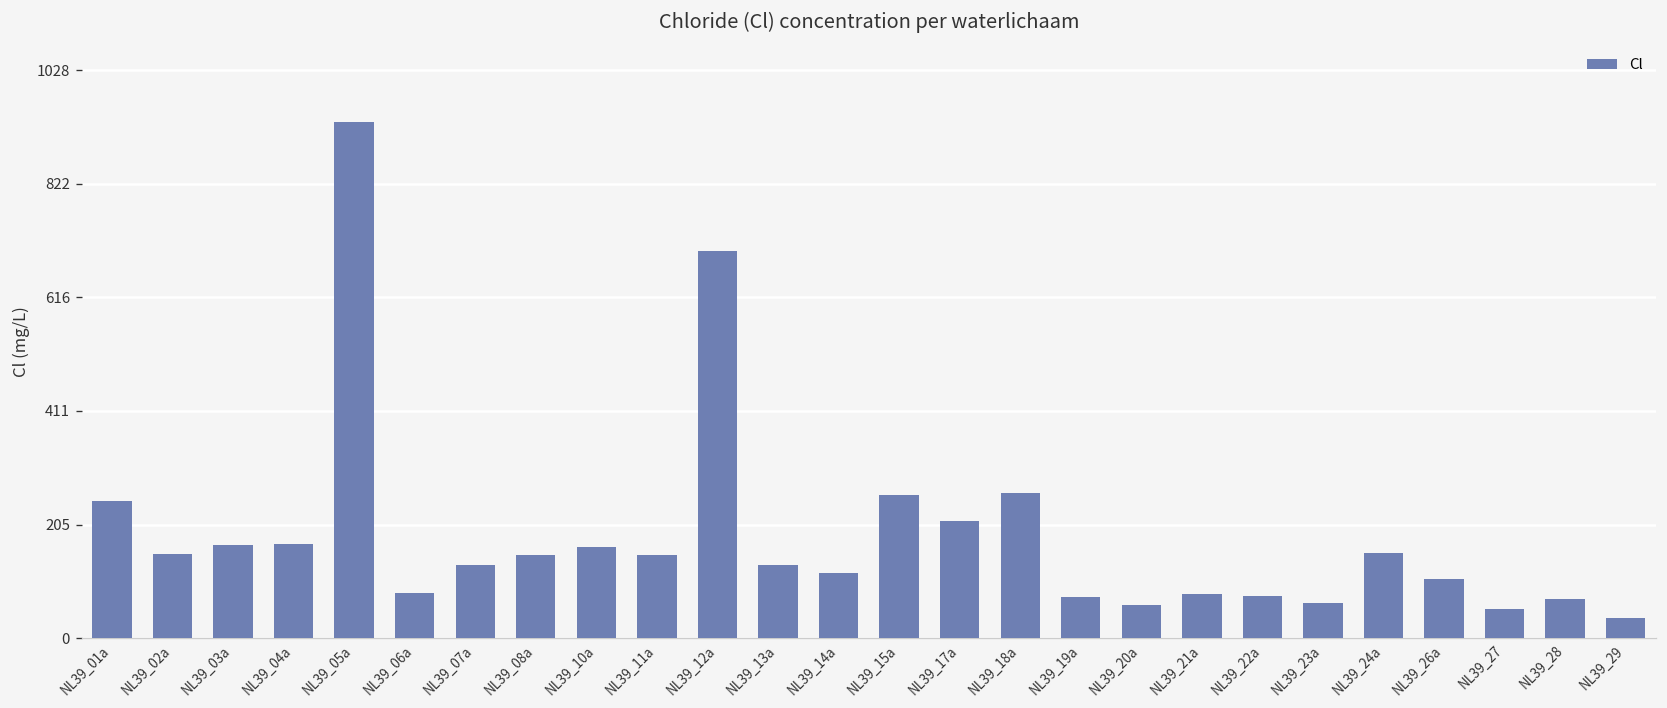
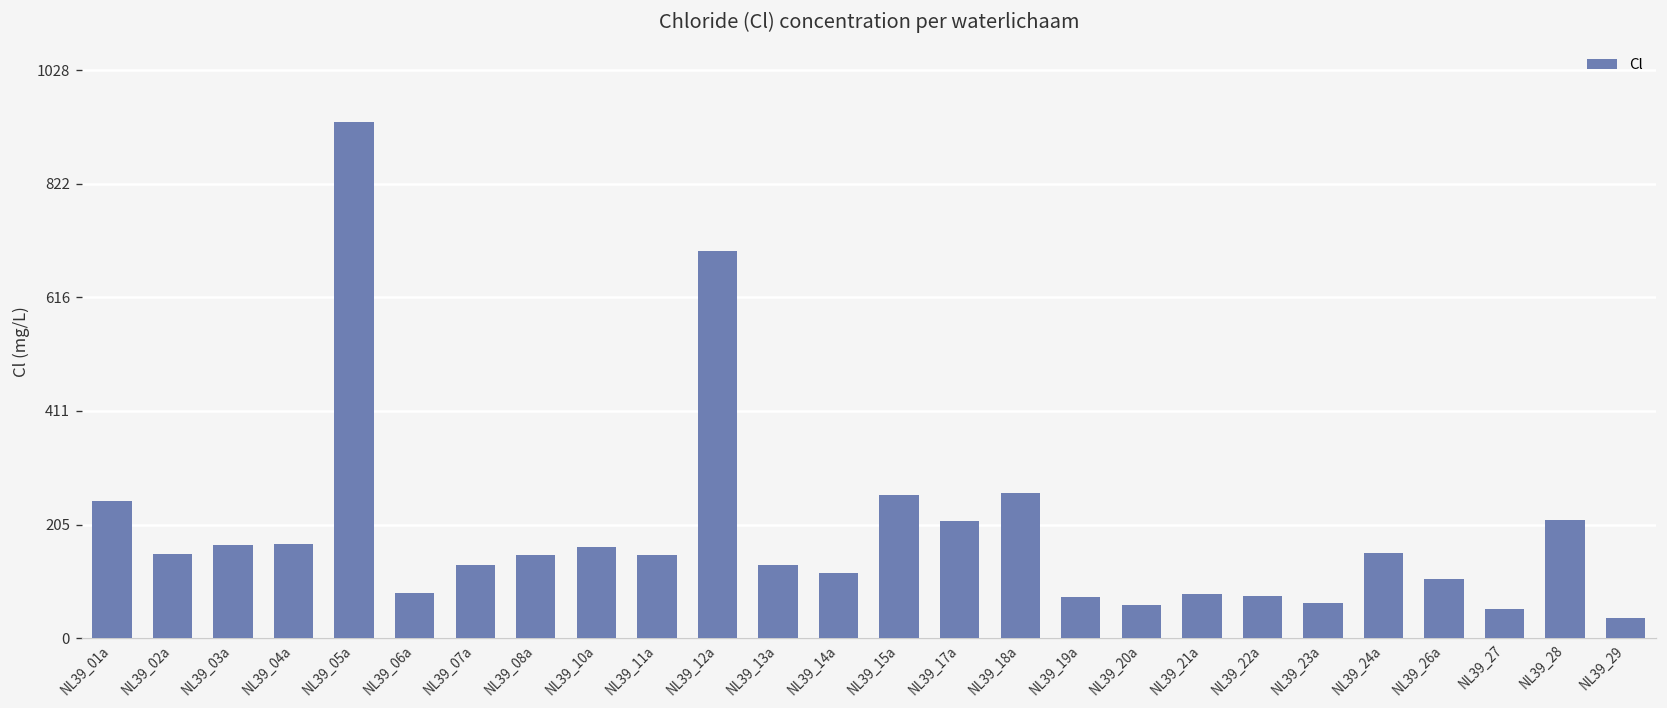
  {
    "NL39_01a": 250,
    "NL39_02a": 150,
    "NL39_03a": 170,
    "NL39_04a": 170,
    "NL39_05a": 930,
    "NL39_06a": 80,
    "NL39_07a": 130,
    "NL39_08a": 150,
    "NL39_10a": 170,
    "NL39_11a": 150,
    "NL39_12a": 700,
    "NL39_13a": 130,
    "NL39_14a": 120,
    "NL39_15a": 260,
    "NL39_17a": 210,
    "NL39_18a": 260,
    "NL39_19a": 70,
    "NL39_20a": 60,
    "NL39_21a": 80,
    "NL39_22a": 80,
    "NL39_23a": 60,
    "NL39_24a": 150,
    "NL39_26a": 110,
    "NL39_27": 50,
-   "NL39_28": 70,
+   "NL39_28": 210,
    "NL39_29": 40
  }
